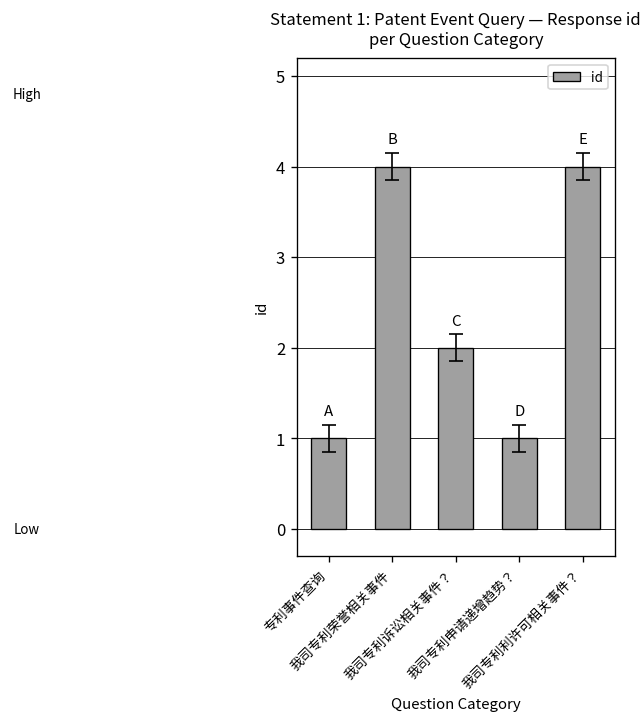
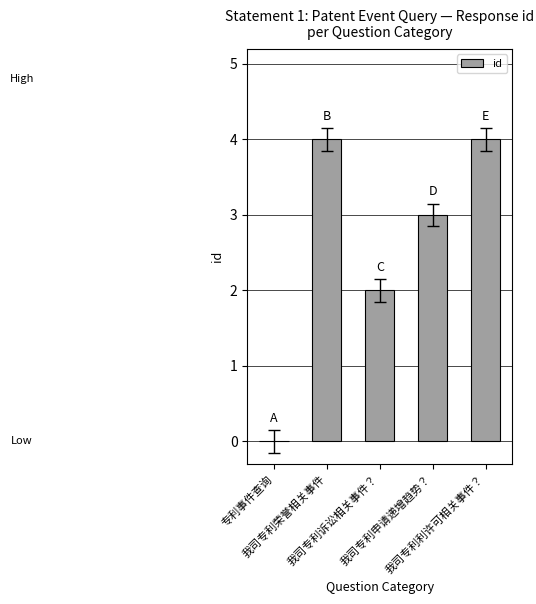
  {
    "id": {
-     "专利事件查询": 1,
+     "专利事件查询": 0,
      "我司专利荣誉相关事件": 4,
      "我司专利诉讼相关事件？": 2,
-     "我司专利申请递增趋势？": 1,
+     "我司专利申请递增趋势？": 3,
      "我司专利利许可相关事件？": 4
    }
  }
